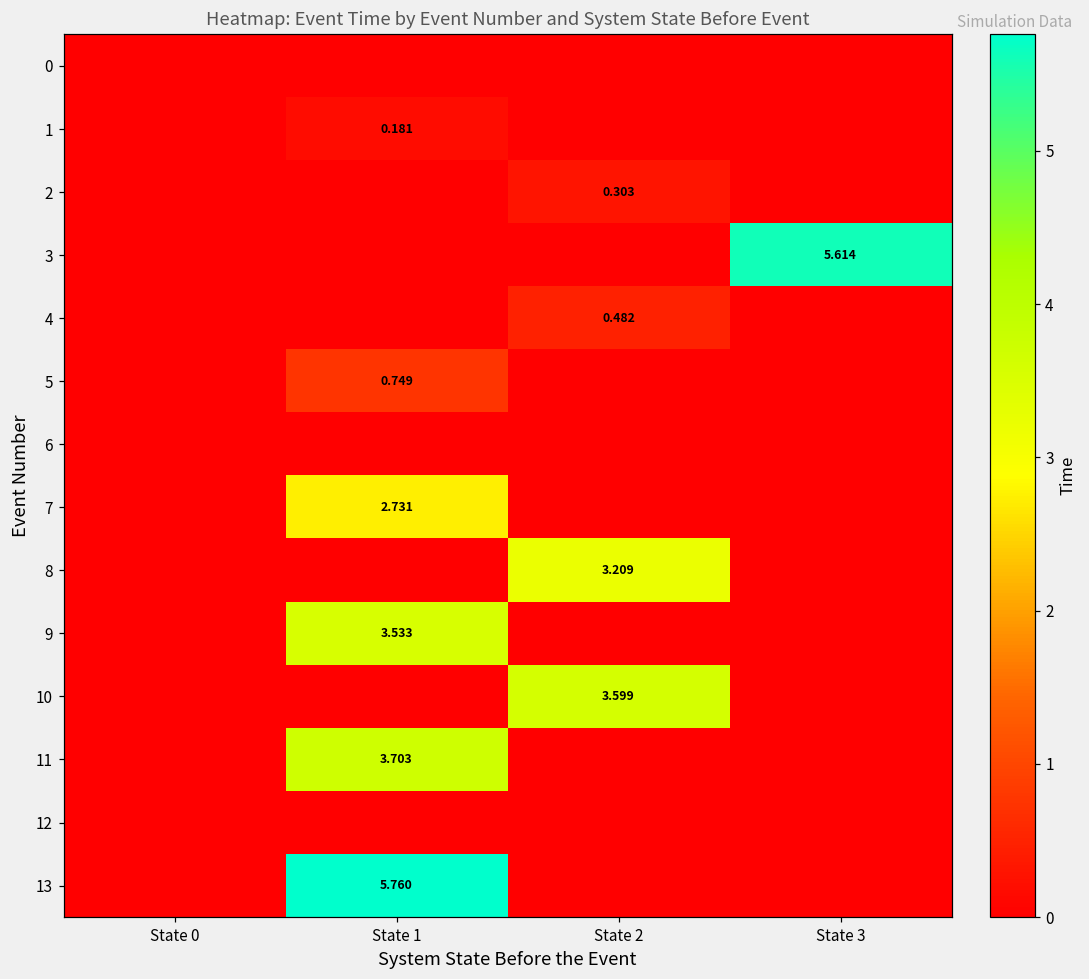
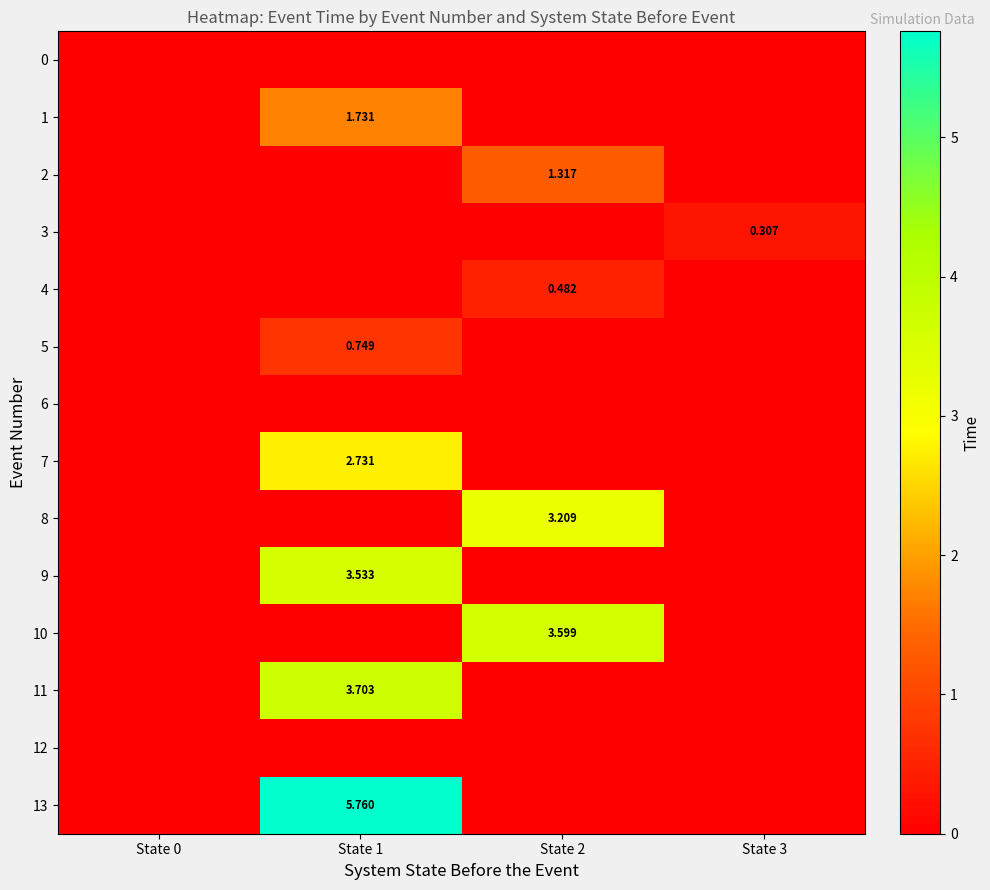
  {
    "1": {
-     "State 1": 0.181
+     "State 1": 1.731
    },
    "2": {
-     "State 2": 0.303
+     "State 2": 1.317
    },
    "3": {
-     "State 3": 5.614
+     "State 3": 0.307
    },
    "4": {
      "State 2": 0.482
    },
    "5": {
      "State 1": 0.749
    },
    "7": {
      "State 1": 2.731
    },
    "8": {
      "State 2": 3.209
    },
    "9": {
      "State 1": 3.533
    },
    "10": {
      "State 2": 3.599
    },
    "11": {
      "State 1": 3.703
    },
    "13": {
      "State 1": 5.760
    }
  }
